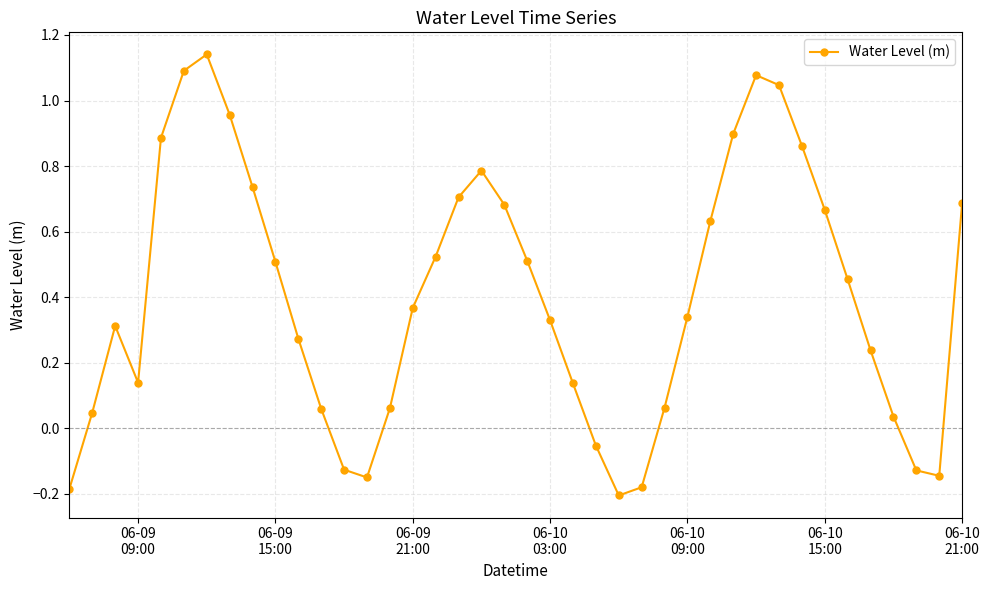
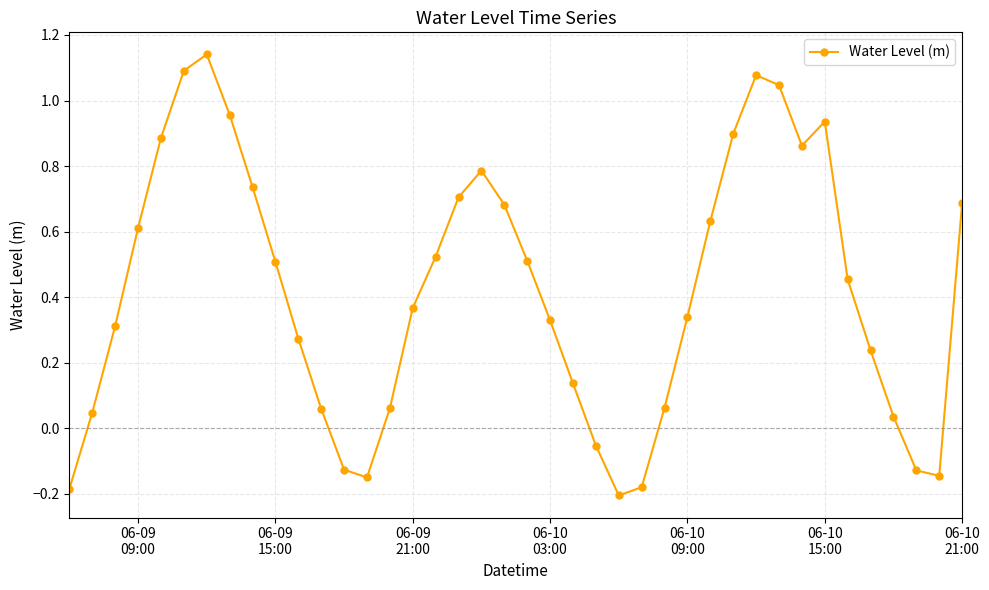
  {
-   "06-09 09:00": 0.14,
+   "06-09 09:00": 0.61,
    "06-09 15:00": 0.51,
    "06-09 21:00": 0.37,
    "06-10 03:00": 0.33,
    "06-10 09:00": 0.34,
-   "06-10 15:00": 0.67,
+   "06-10 15:00": 0.94,
    "06-10 21:00": 0.69
  }
